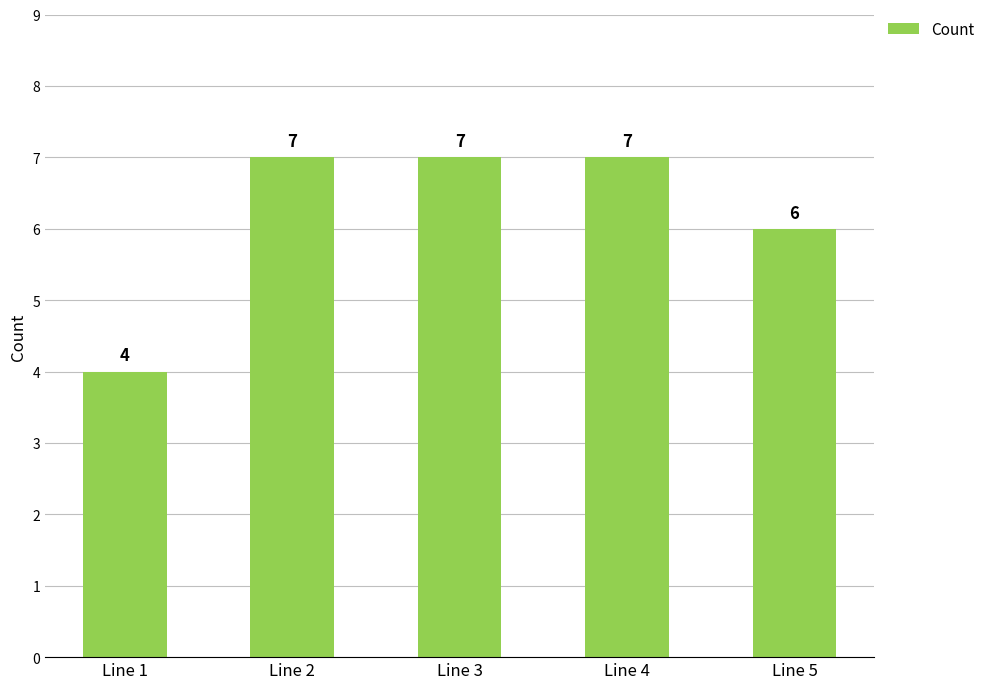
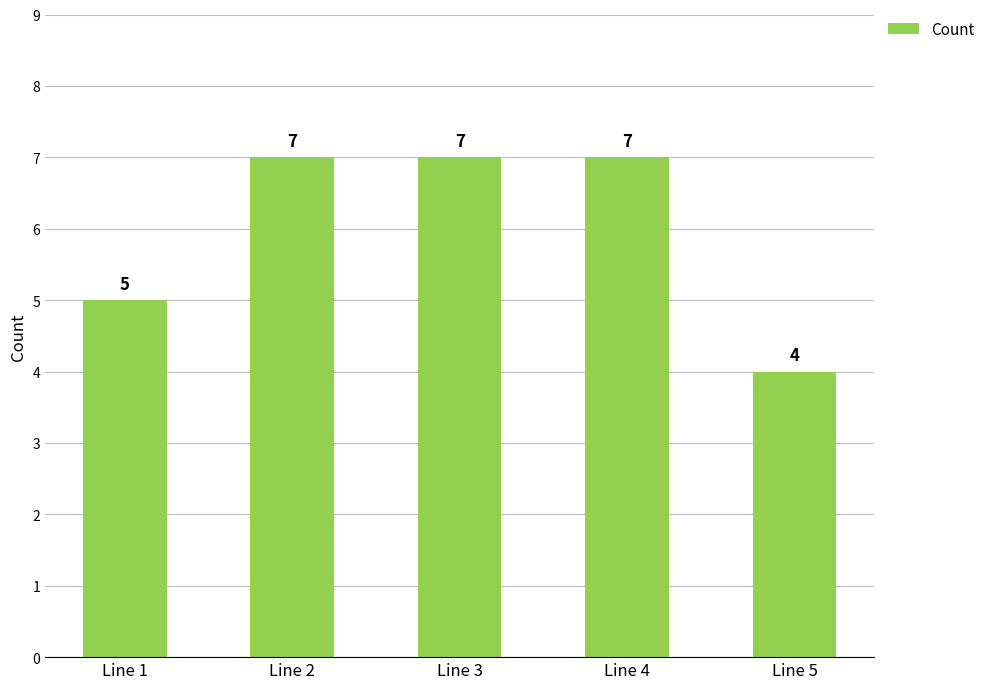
  {
-   "Line 1": 4,
+   "Line 1": 5,
    "Line 2": 7,
    "Line 3": 7,
    "Line 4": 7,
-   "Line 5": 6
+   "Line 5": 4
  }
